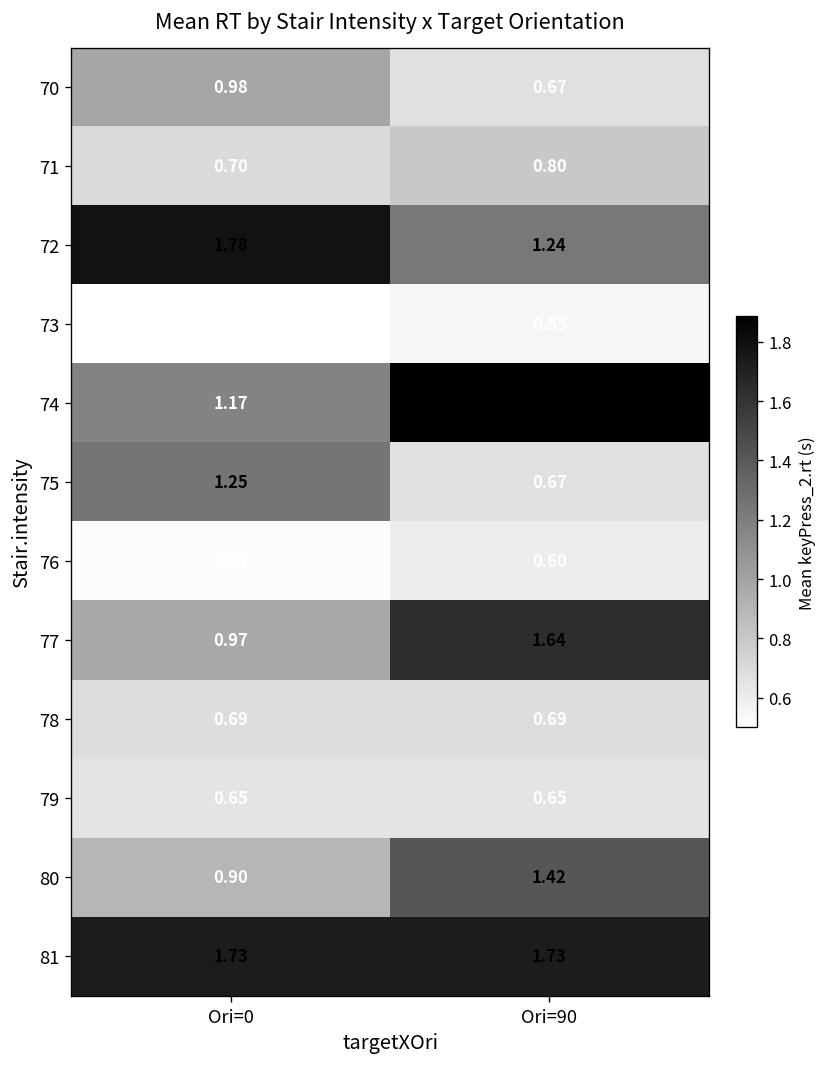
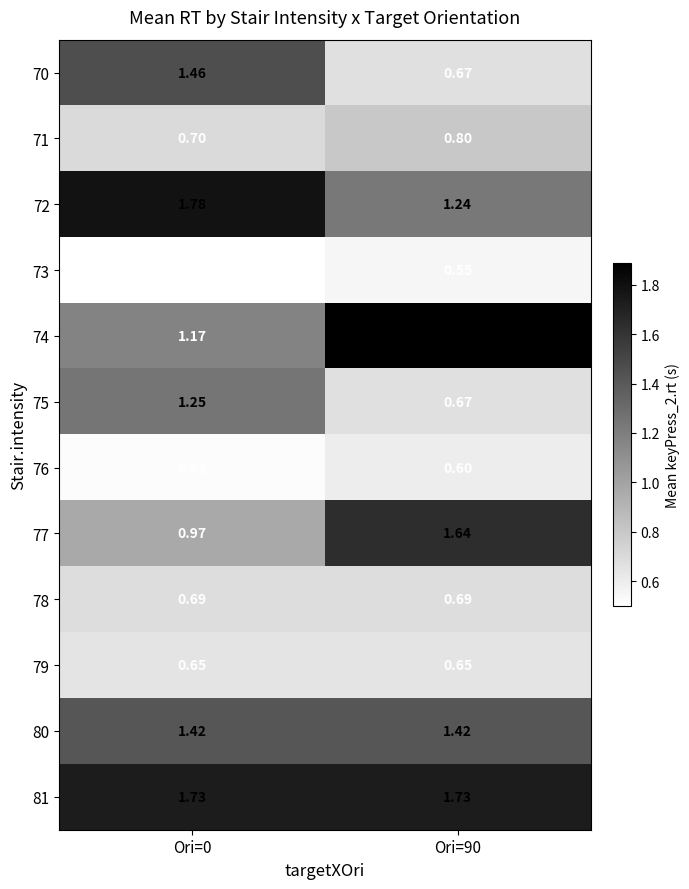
  {
    "70": {
-     "Ori=0": 0.98
+     "Ori=0": 1.46
    },
    "71": {
      "Ori=90": 0.80
    },
    "72": {
      "Ori=90": 1.24
    },
    "74": {
      "Ori=0": 1.17
    },
    "75": {
      "Ori=0": 1.25
    },
    "77": {
      "Ori=0": 0.97
    },
    "80": {
-     "Ori=0": 0.90,
+     "Ori=0": 1.42,
      "Ori=90": 1.42
    }
  }
